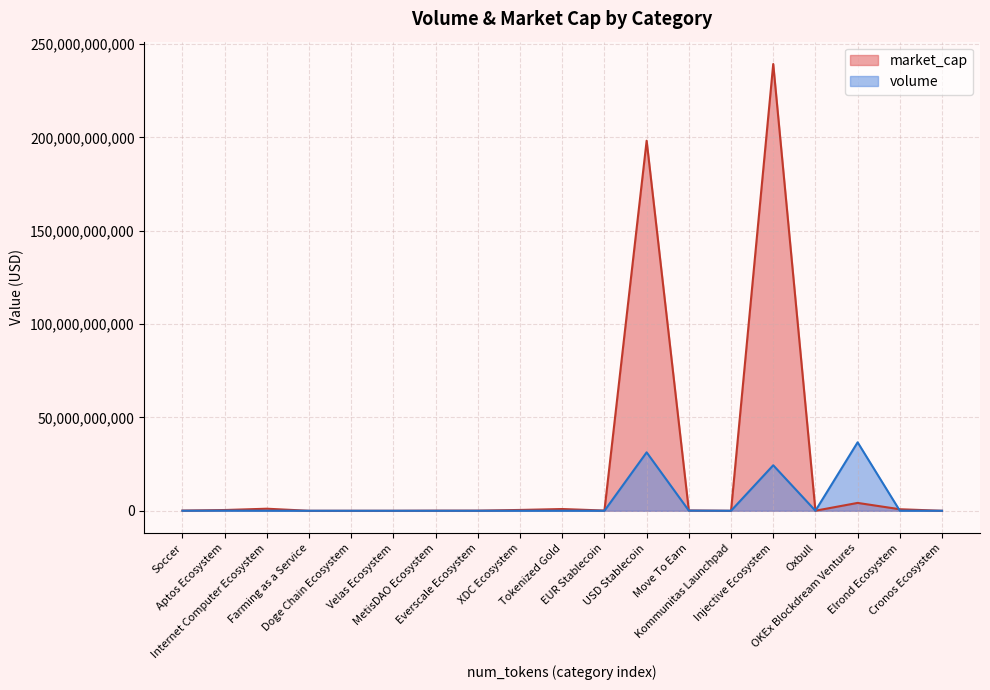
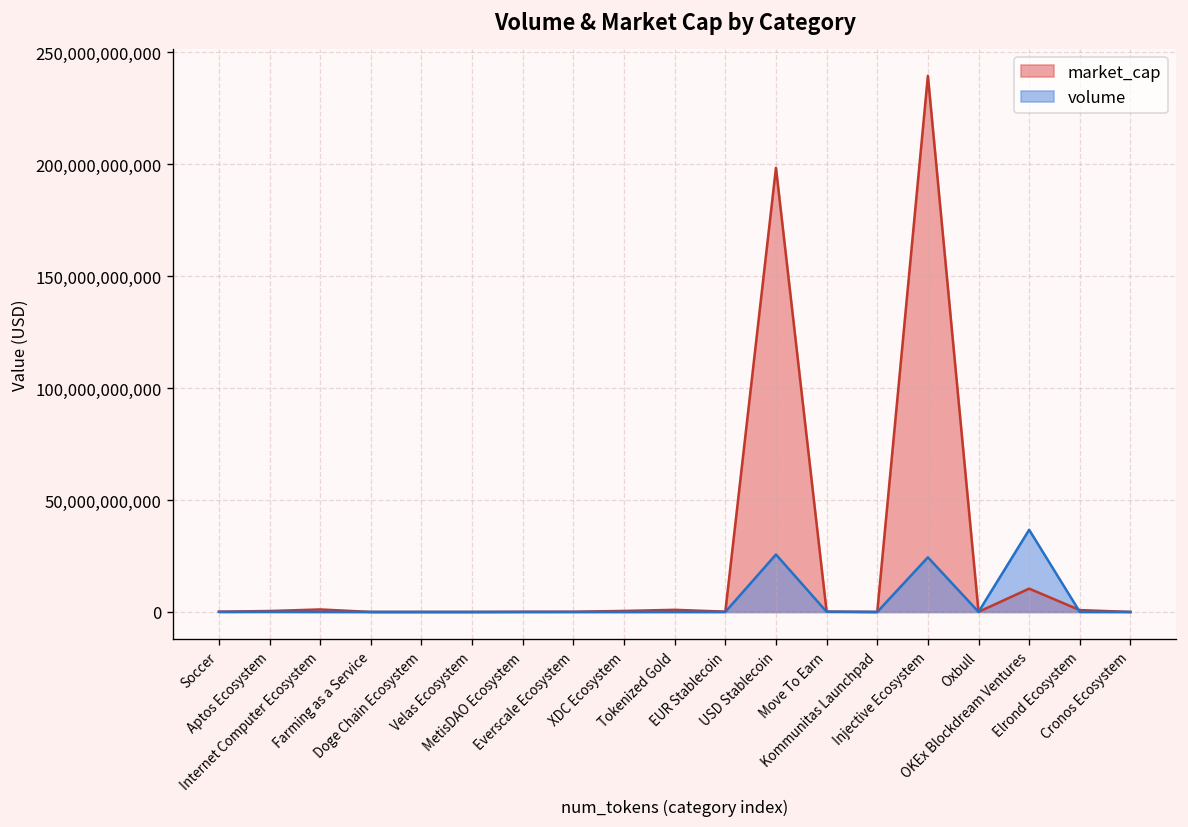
  {
    "market_cap": {
      "USD Stablecoin": "198,000,000,000",
      "Injective Ecosystem": "239,000,000,000",
-     "OKEx Blockdream Ventures": "4,000,000,000"
+     "OKEx Blockdream Ventures": "10,000,000,000"
    },
    "volume": {
-     "USD Stablecoin": "31,000,000,000",
+     "USD Stablecoin": "26,000,000,000",
      "Injective Ecosystem": "24,000,000,000",
      "OKEx Blockdream Ventures": "37,000,000,000"
    }
  }
